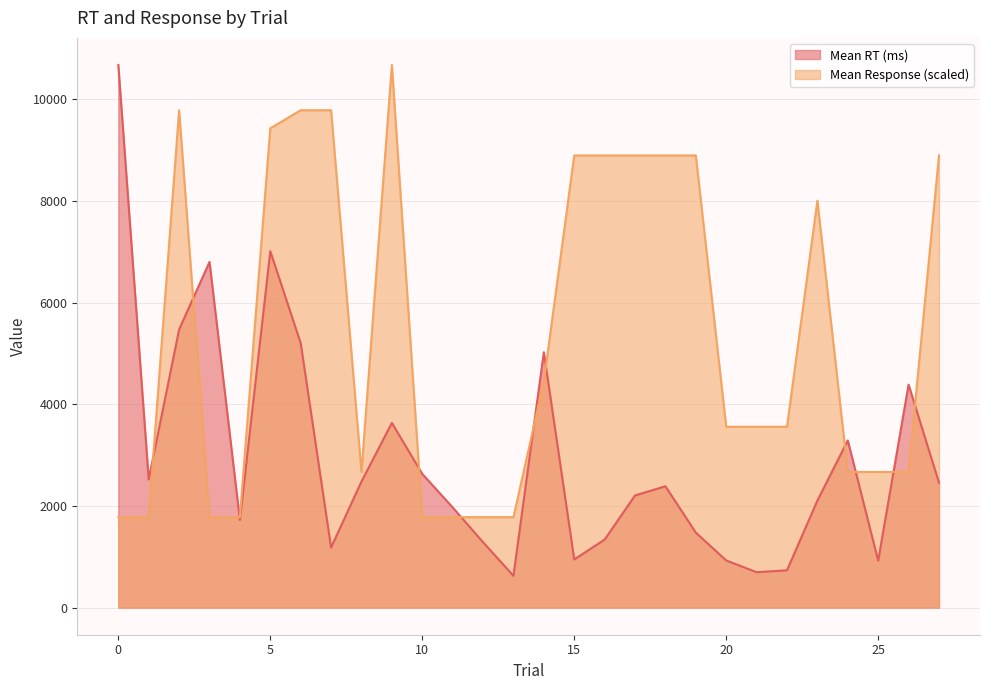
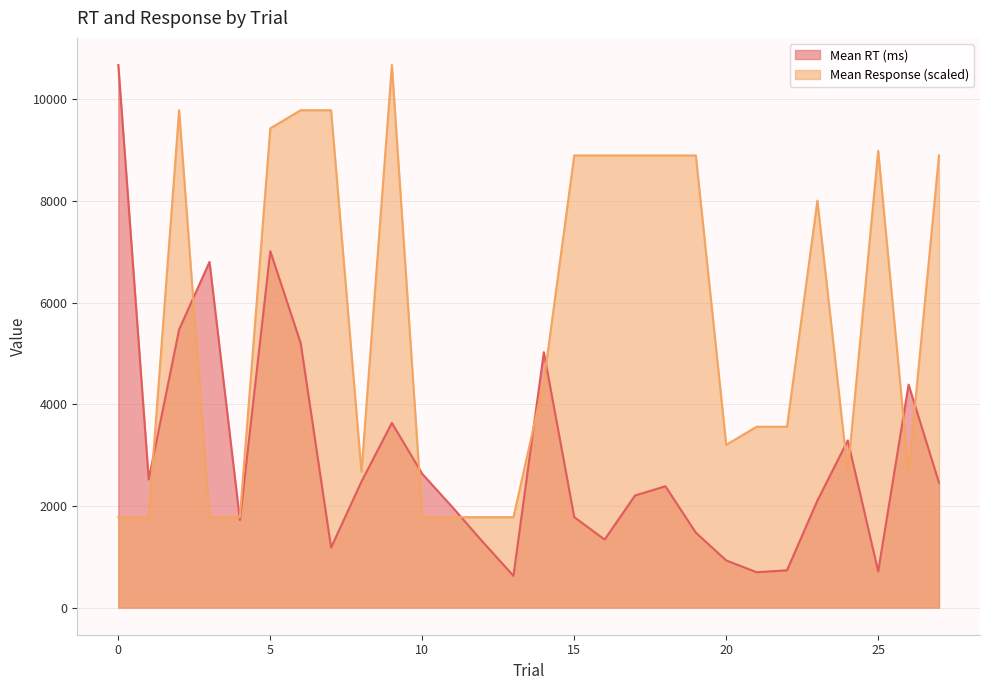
  {
    "Mean RT (ms)": {
      "0": 10700,
      "5": 7000,
      "10": 2600,
-     "15": 900,
+     "15": 1800,
      "20": 900,
-     "25": 900
+     "25": 700
    },
    "Mean Response (scaled)": {
      "0": 1800,
      "5": 9400,
      "10": 1800,
      "15": 8900,
-     "20": 3600,
-     "25": 2700
+     "20": 3200,
+     "25": 9000
    }
  }
